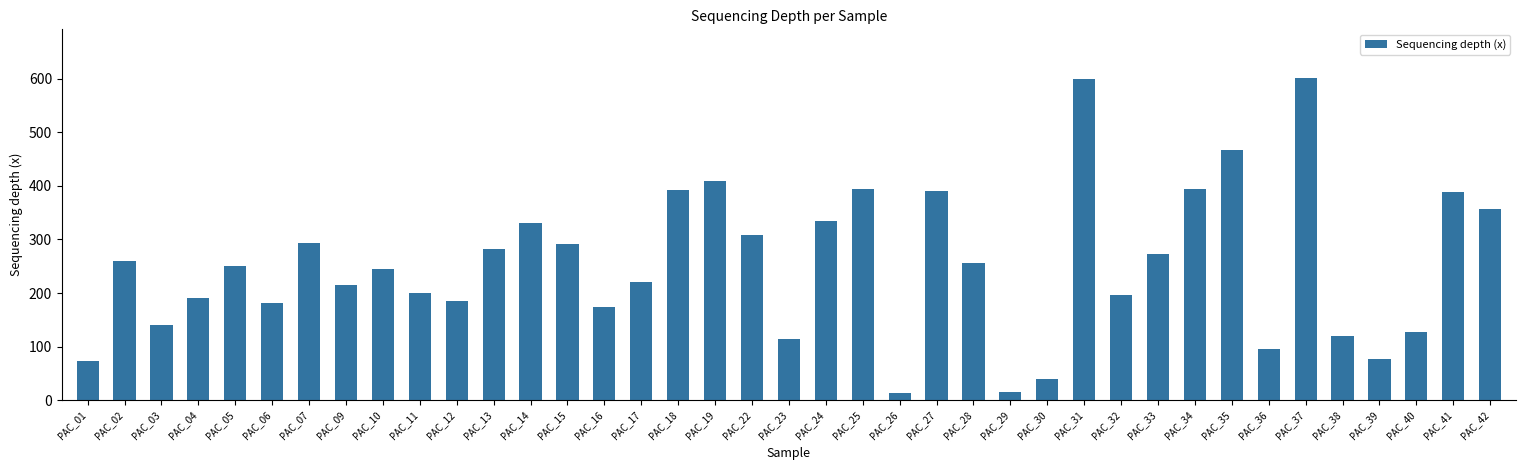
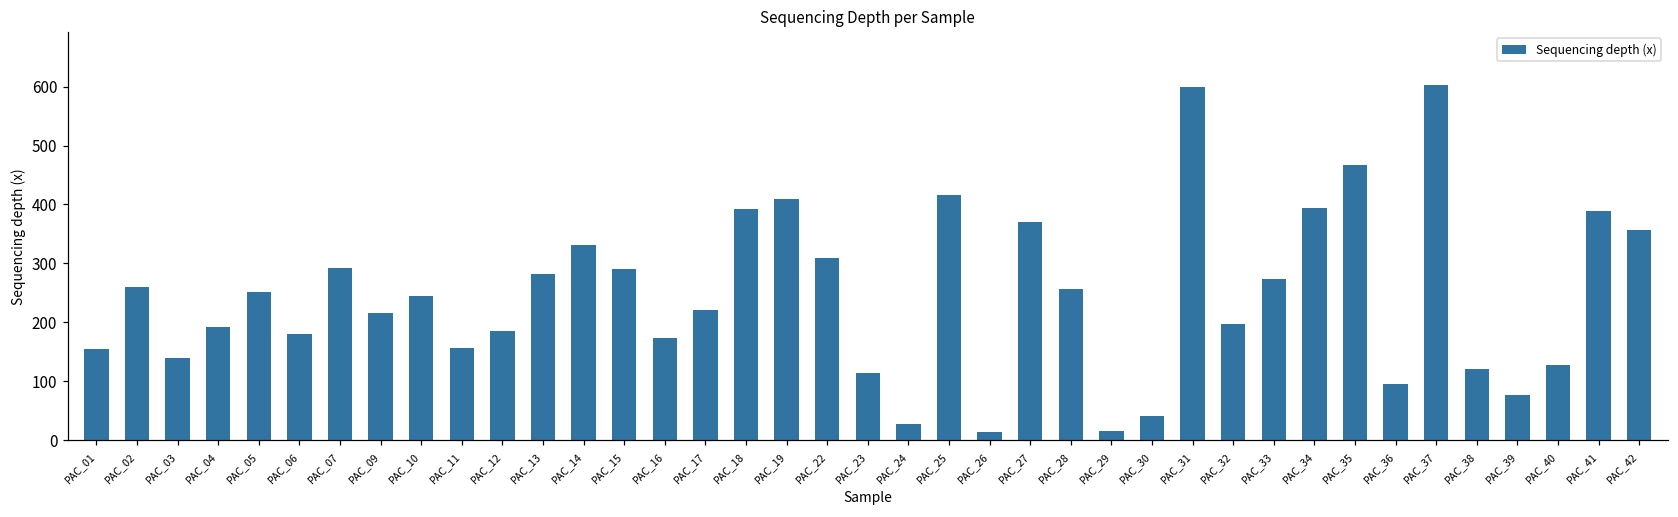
  {
-   "PAC_01": 70,
+   "PAC_01": 150,
    "PAC_02": 260,
    "PAC_03": 140,
    "PAC_04": 190,
    "PAC_05": 250,
    "PAC_06": 180,
    "PAC_07": 290,
    "PAC_09": 220,
    "PAC_10": 240,
-   "PAC_11": 200,
+   "PAC_11": 160,
    "PAC_12": 190,
    "PAC_13": 280,
    "PAC_14": 330,
    "PAC_15": 290,
    "PAC_16": 170,
    "PAC_17": 220,
    "PAC_18": 390,
    "PAC_19": 410,
    "PAC_22": 310,
    "PAC_23": 110,
-   "PAC_24": 330,
-   "PAC_25": 390,
+   "PAC_24": 30,
+   "PAC_25": 420,
    "PAC_26": 10,
-   "PAC_27": 390,
+   "PAC_27": 370,
    "PAC_28": 260,
    "PAC_29": 20,
    "PAC_30": 40,
    "PAC_31": 600,
    "PAC_32": 200,
    "PAC_33": 270,
    "PAC_34": 390,
    "PAC_35": 470,
    "PAC_36": 90,
    "PAC_37": 600,
    "PAC_38": 120,
    "PAC_39": 80,
    "PAC_40": 130,
    "PAC_41": 390,
    "PAC_42": 360
  }
